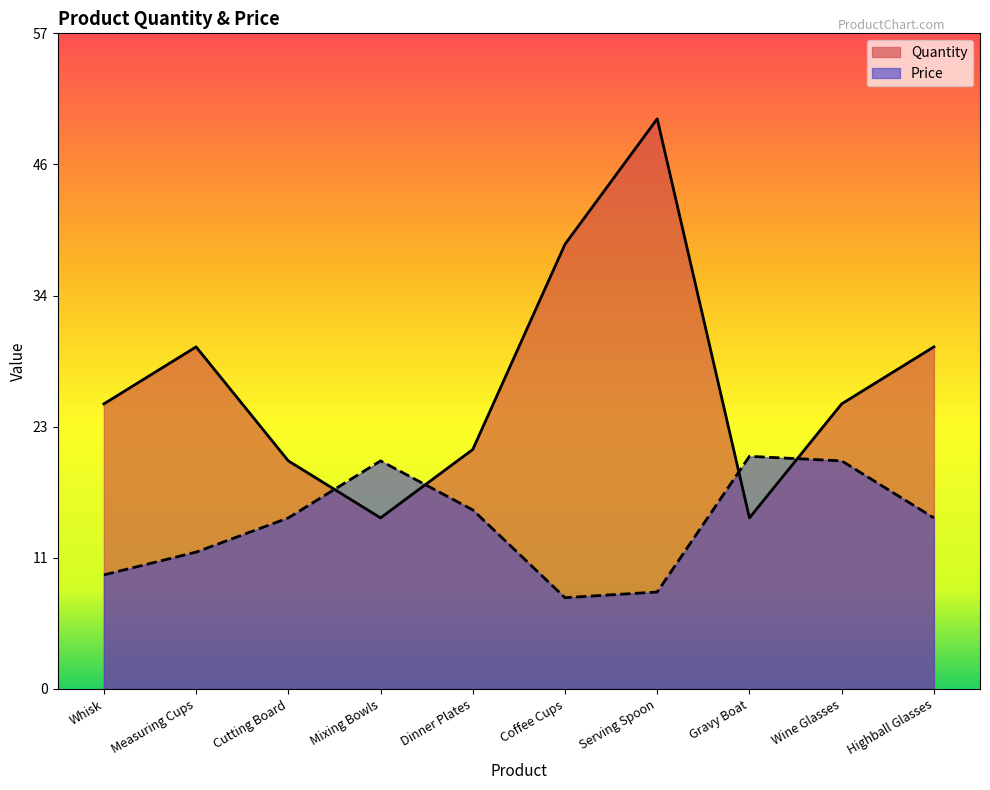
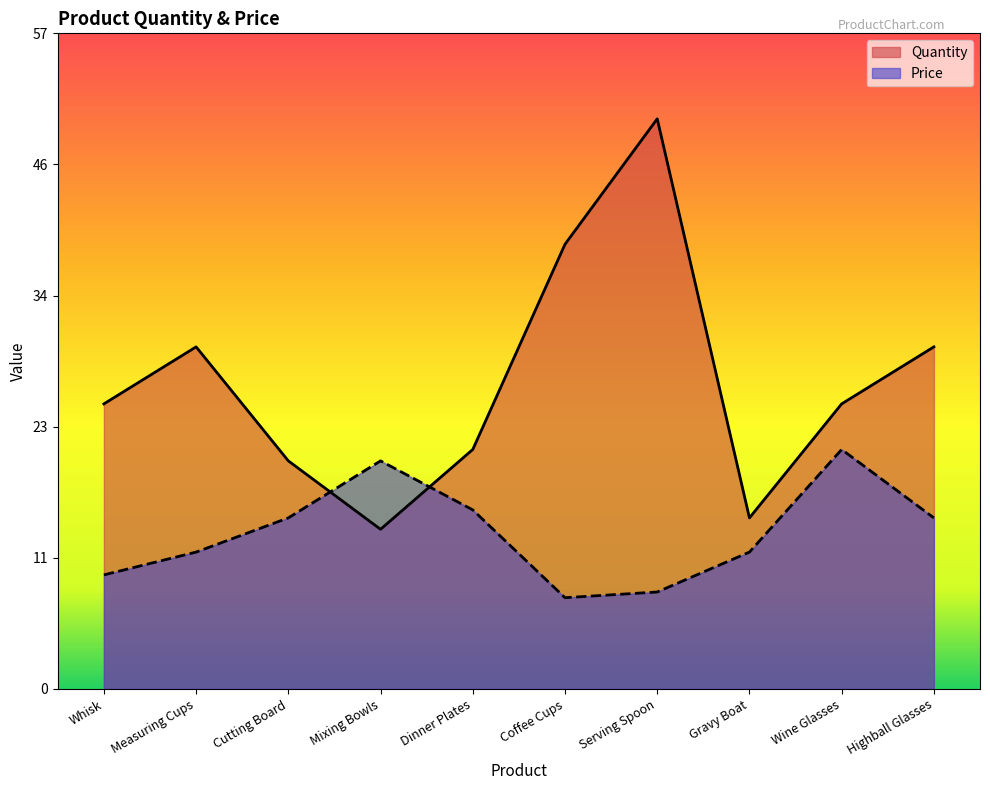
  {
    "Quantity": {
      "Whisk": 25,
      "Measuring Cups": 30,
      "Cutting Board": 20,
-     "Mixing Bowls": 15,
+     "Mixing Bowls": 14,
      "Dinner Plates": 21,
      "Coffee Cups": 39,
      "Serving Spoon": 50,
      "Gravy Boat": 15,
      "Wine Glasses": 25,
      "Highball Glasses": 30
    },
    "Price": {
      "Whisk": 10.0,
      "Measuring Cups": 12.0,
      "Cutting Board": 15.0,
      "Mixing Bowls": 20.0,
      "Dinner Plates": 15.7,
      "Coffee Cups": 8.0,
      "Serving Spoon": 8.5,
-     "Gravy Boat": 20.4,
-     "Wine Glasses": 20,
+     "Gravy Boat": 12.0,
+     "Wine Glasses": 21,
      "Highball Glasses": 15.0
    }
  }
